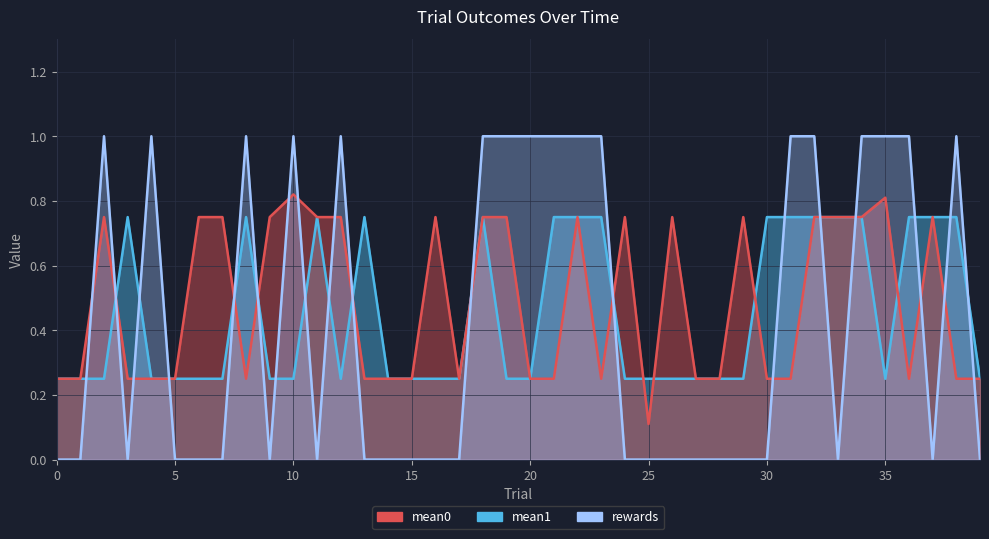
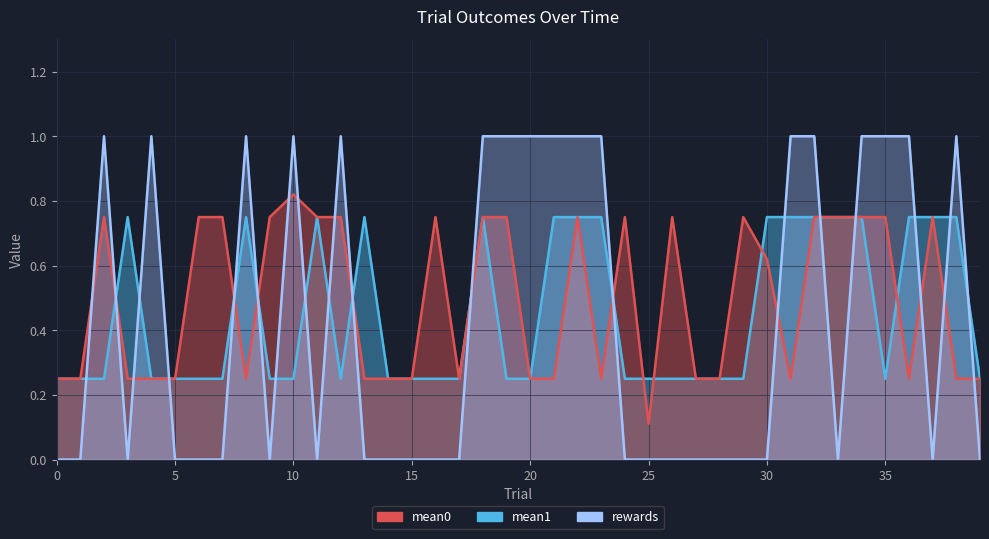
  {
    "mean0": {
      "10": 0.82,
      "25": 0.11,
-     "30": 0.25,
-     "35": 0.81
+     "30": 0.62,
+     "35": 0.75
    }
  }
